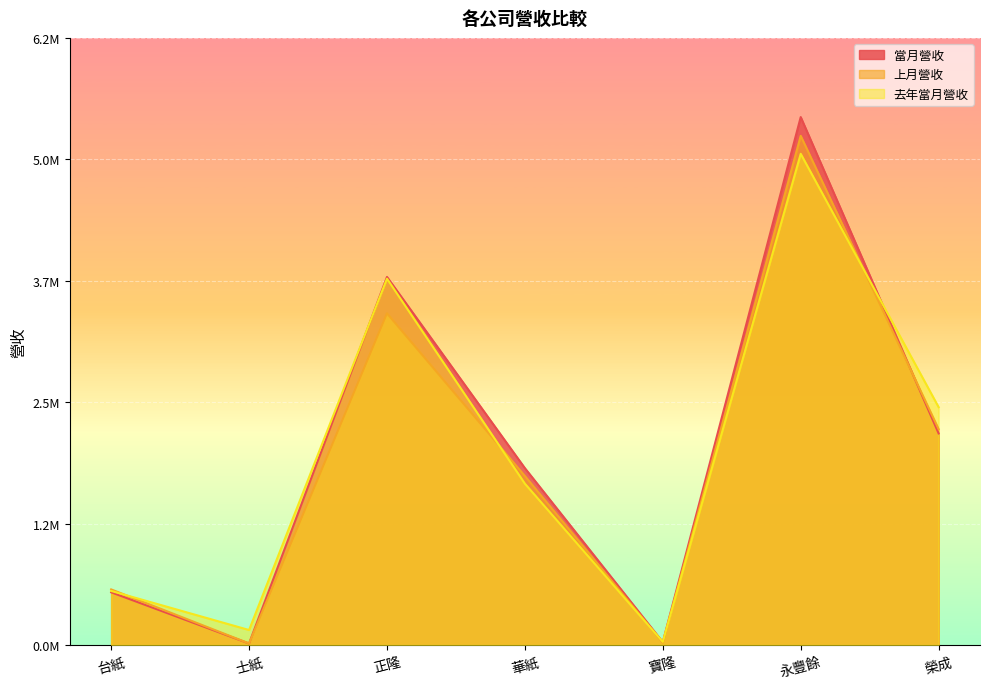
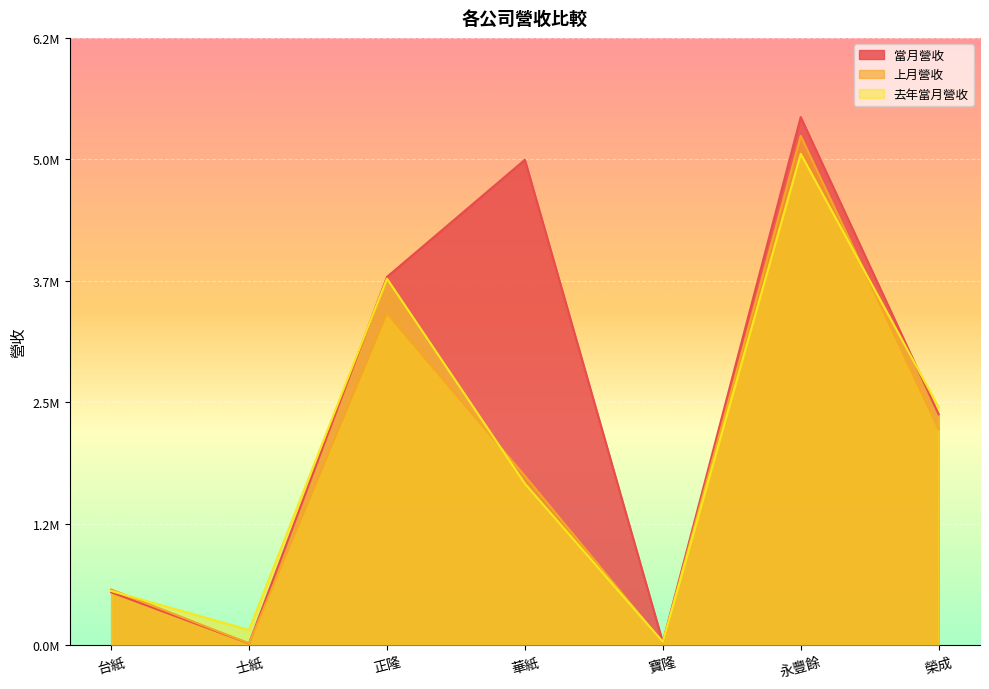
  {
    "當月營收": {
-     "華紙": 1800000,
+     "華紙": 5000000,
      "永豐餘": 5400000,
-     "榮成": 2200000
+     "榮成": 2400000
    }
  }
